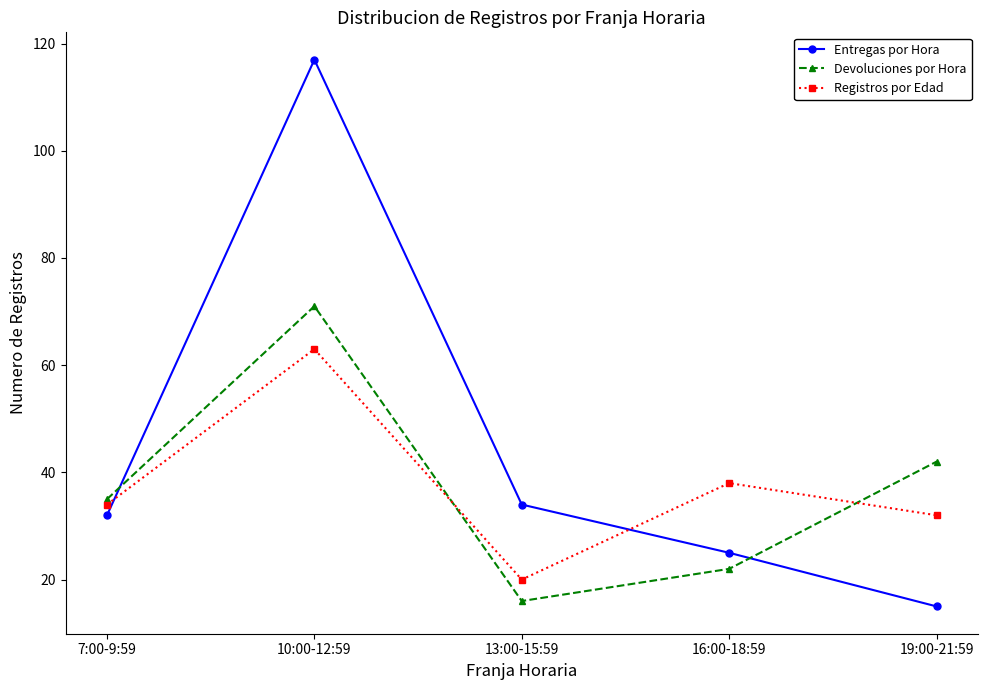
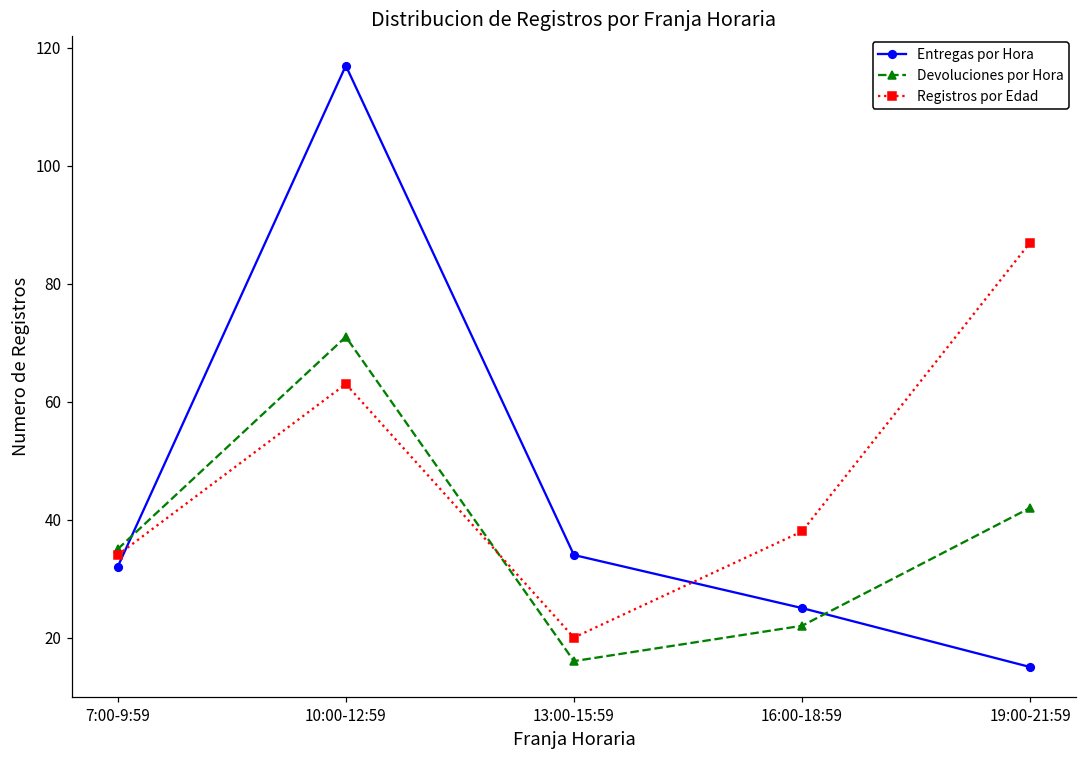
  {
    "Entregas por Hora": {
      "7:00-9:59": 32,
      "10:00-12:59": 117,
      "13:00-15:59": 34,
      "16:00-18:59": 25,
      "19:00-21:59": 15
    },
    "Devoluciones por Hora": {
      "7:00-9:59": 35,
      "10:00-12:59": 71,
      "13:00-15:59": 16,
      "16:00-18:59": 22,
      "19:00-21:59": 42
    },
    "Registros por Edad": {
      "7:00-9:59": 34,
      "10:00-12:59": 63,
      "13:00-15:59": 20,
      "16:00-18:59": 38,
-     "19:00-21:59": 32
+     "19:00-21:59": 87
    }
  }
